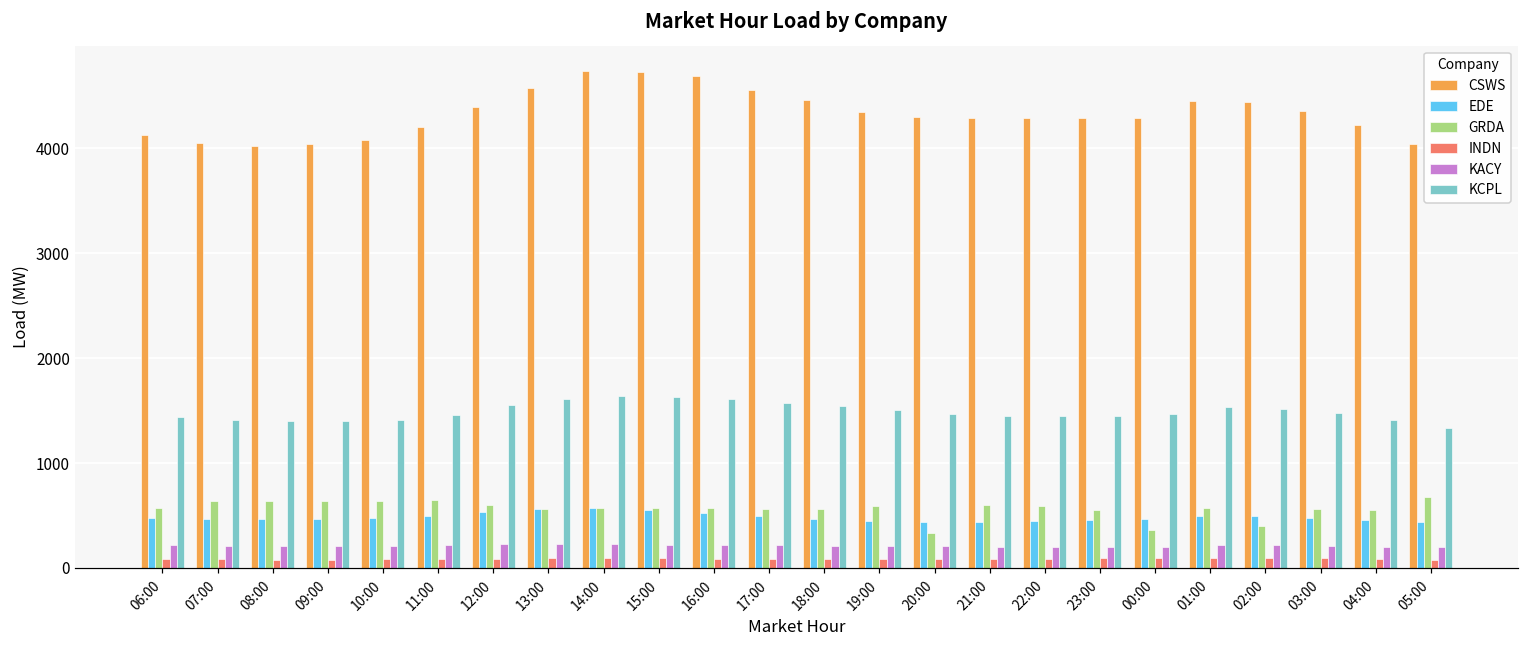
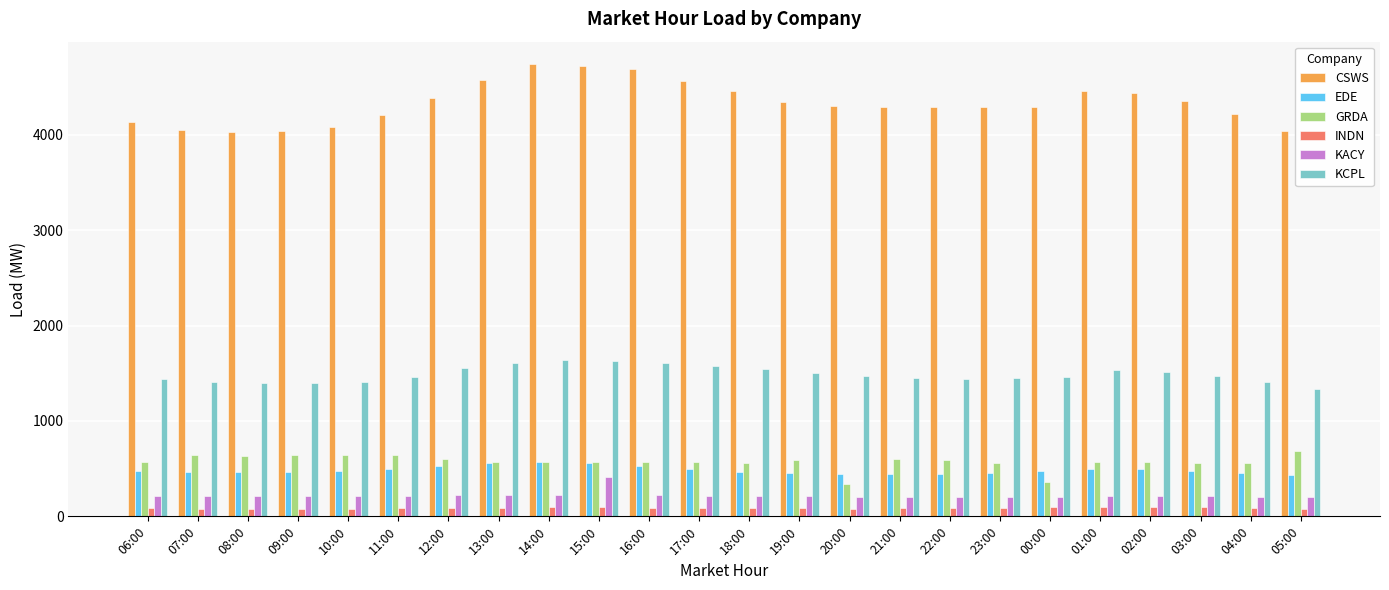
  {
    "GRDA": {
      "06:00": 600,
      "07:00": 600,
      "08:00": 600,
      "09:00": 600,
      "10:00": 600,
      "11:00": 600,
      "12:00": 600,
      "13:00": 600,
      "14:00": 600,
      "15:00": 600,
      "16:00": 600,
      "17:00": 600,
      "18:00": 600,
      "19:00": 600,
      "20:00": 300,
      "21:00": 600,
      "22:00": 600,
      "23:00": 600,
      "00:00": 400,
      "01:00": 600,
-     "02:00": 400,
+     "02:00": 600,
      "03:00": 600,
      "04:00": 600,
      "05:00": 700
    },
    "KACY": {
      "06:00": 200,
      "07:00": 200,
      "08:00": 200,
      "09:00": 200,
      "10:00": 200,
      "11:00": 200,
      "12:00": 200,
      "13:00": 200,
      "14:00": 200,
-     "15:00": 200,
+     "15:00": 400,
      "16:00": 200,
      "17:00": 200,
      "18:00": 200,
      "19:00": 200,
      "20:00": 200,
      "21:00": 200,
      "22:00": 200,
      "23:00": 200,
      "00:00": 200,
      "01:00": 200,
      "02:00": 200,
      "03:00": 200,
      "04:00": 200,
      "05:00": 200
    }
  }
